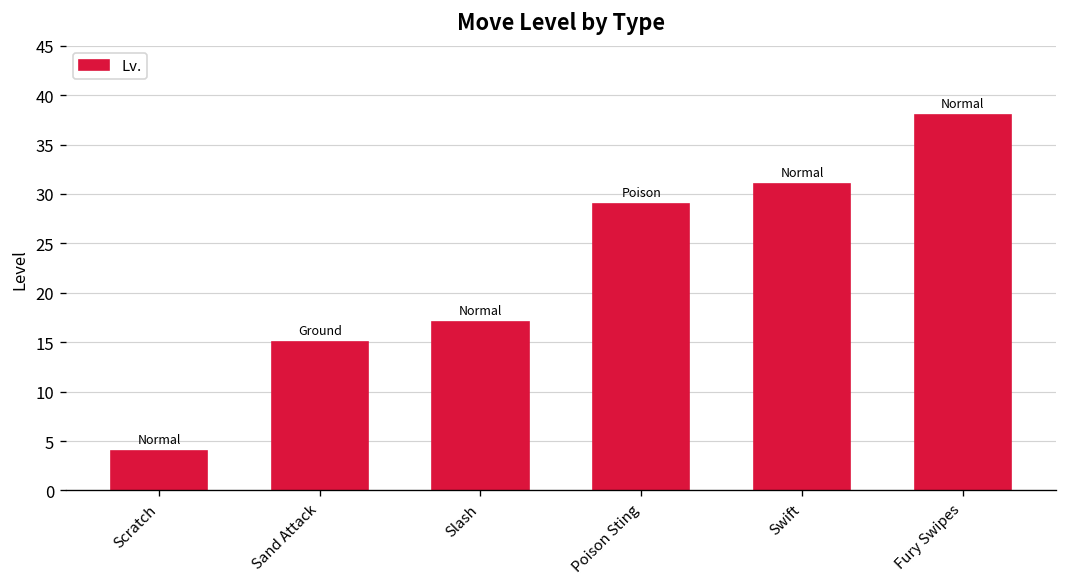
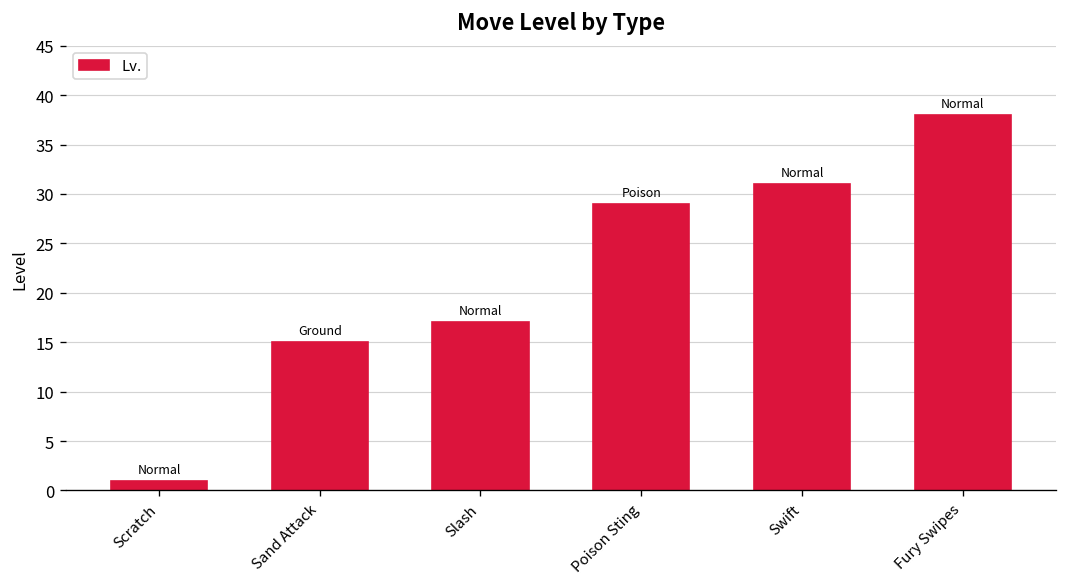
  {
-   "Scratch": 4,
+   "Scratch": 1,
    "Sand Attack": 15,
    "Slash": 17,
    "Poison Sting": 29,
    "Swift": 31,
    "Fury Swipes": 38
  }
